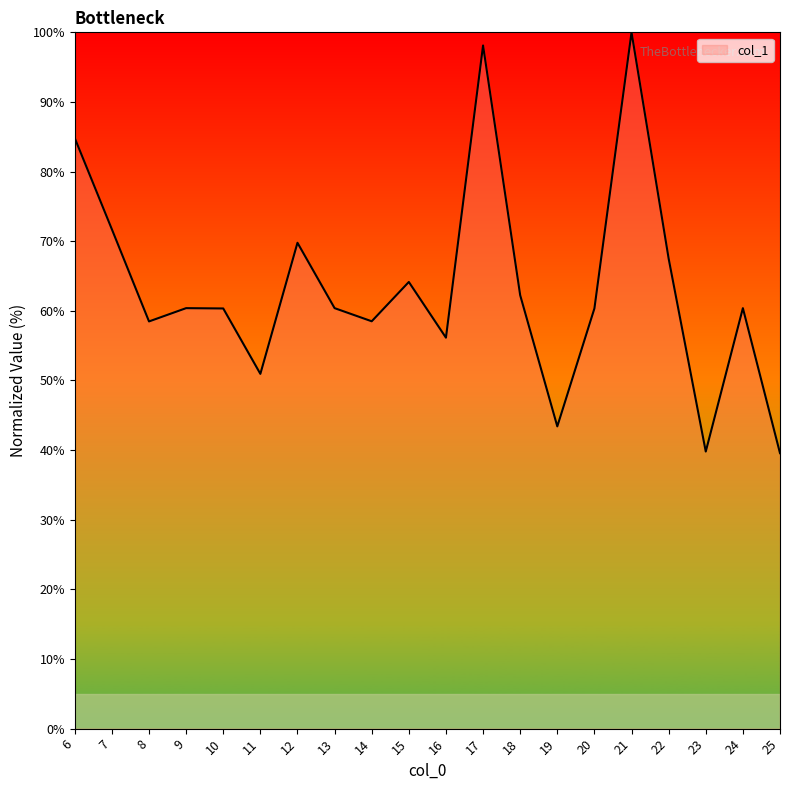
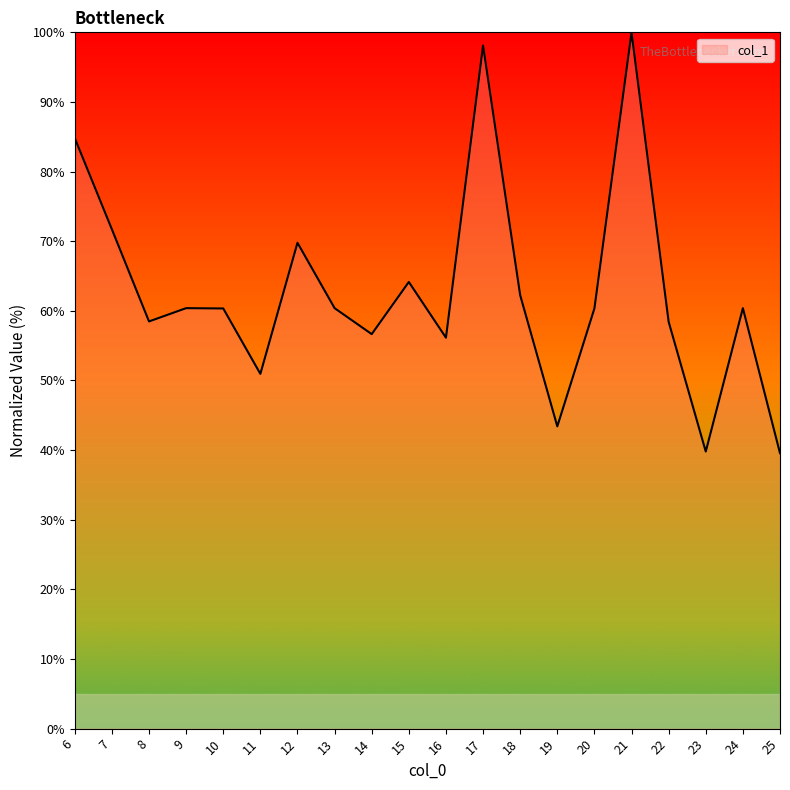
  {
    "6": "85%",
    "7": "72%",
    "8": "58%",
    "9": "60%",
    "10": "60%",
    "11": "51%",
    "12": "70%",
    "13": "60%",
-   "14": "59%",
+   "14": "57%",
    "15": "64%",
    "16": "56%",
    "17": "98%",
    "18": "62%",
    "19": "43%",
    "20": "60%",
    "21": "100%",
-   "22": "68%",
+   "22": "58%",
    "23": "40%",
    "24": "60%",
    "25": "40%"
  }
